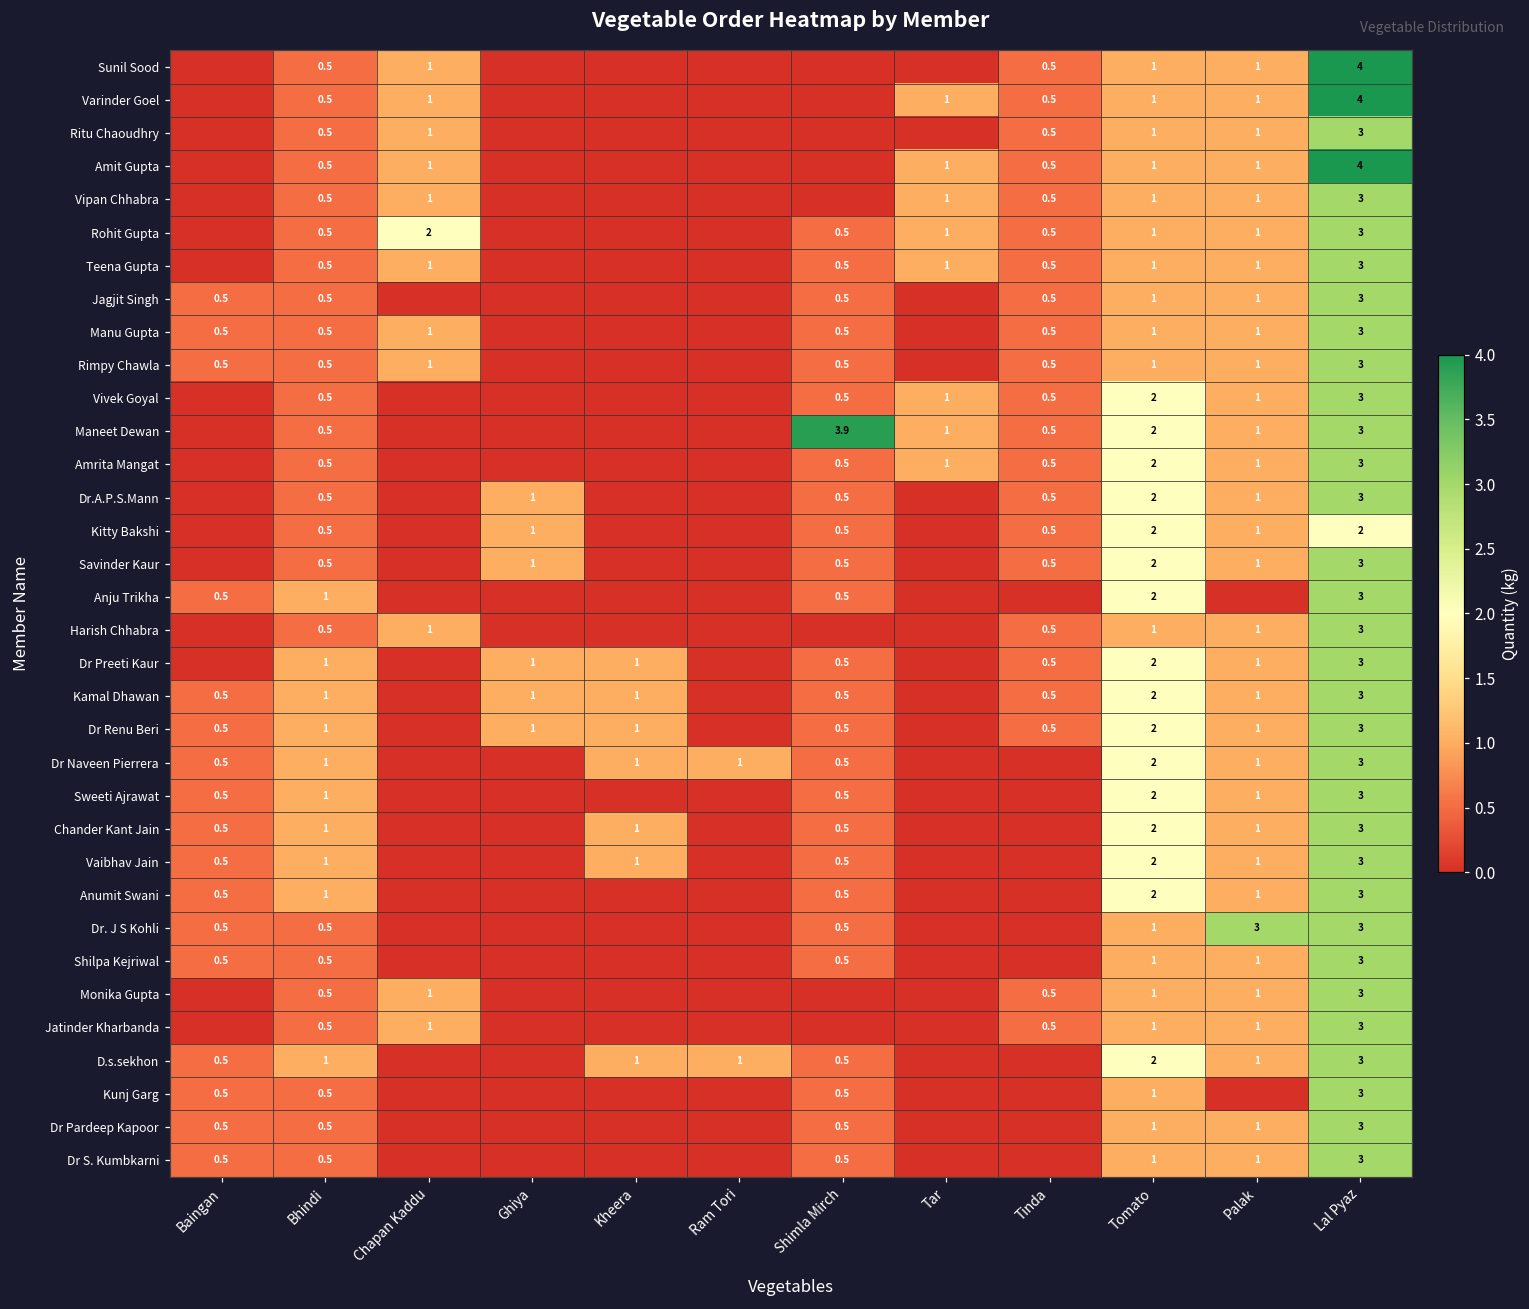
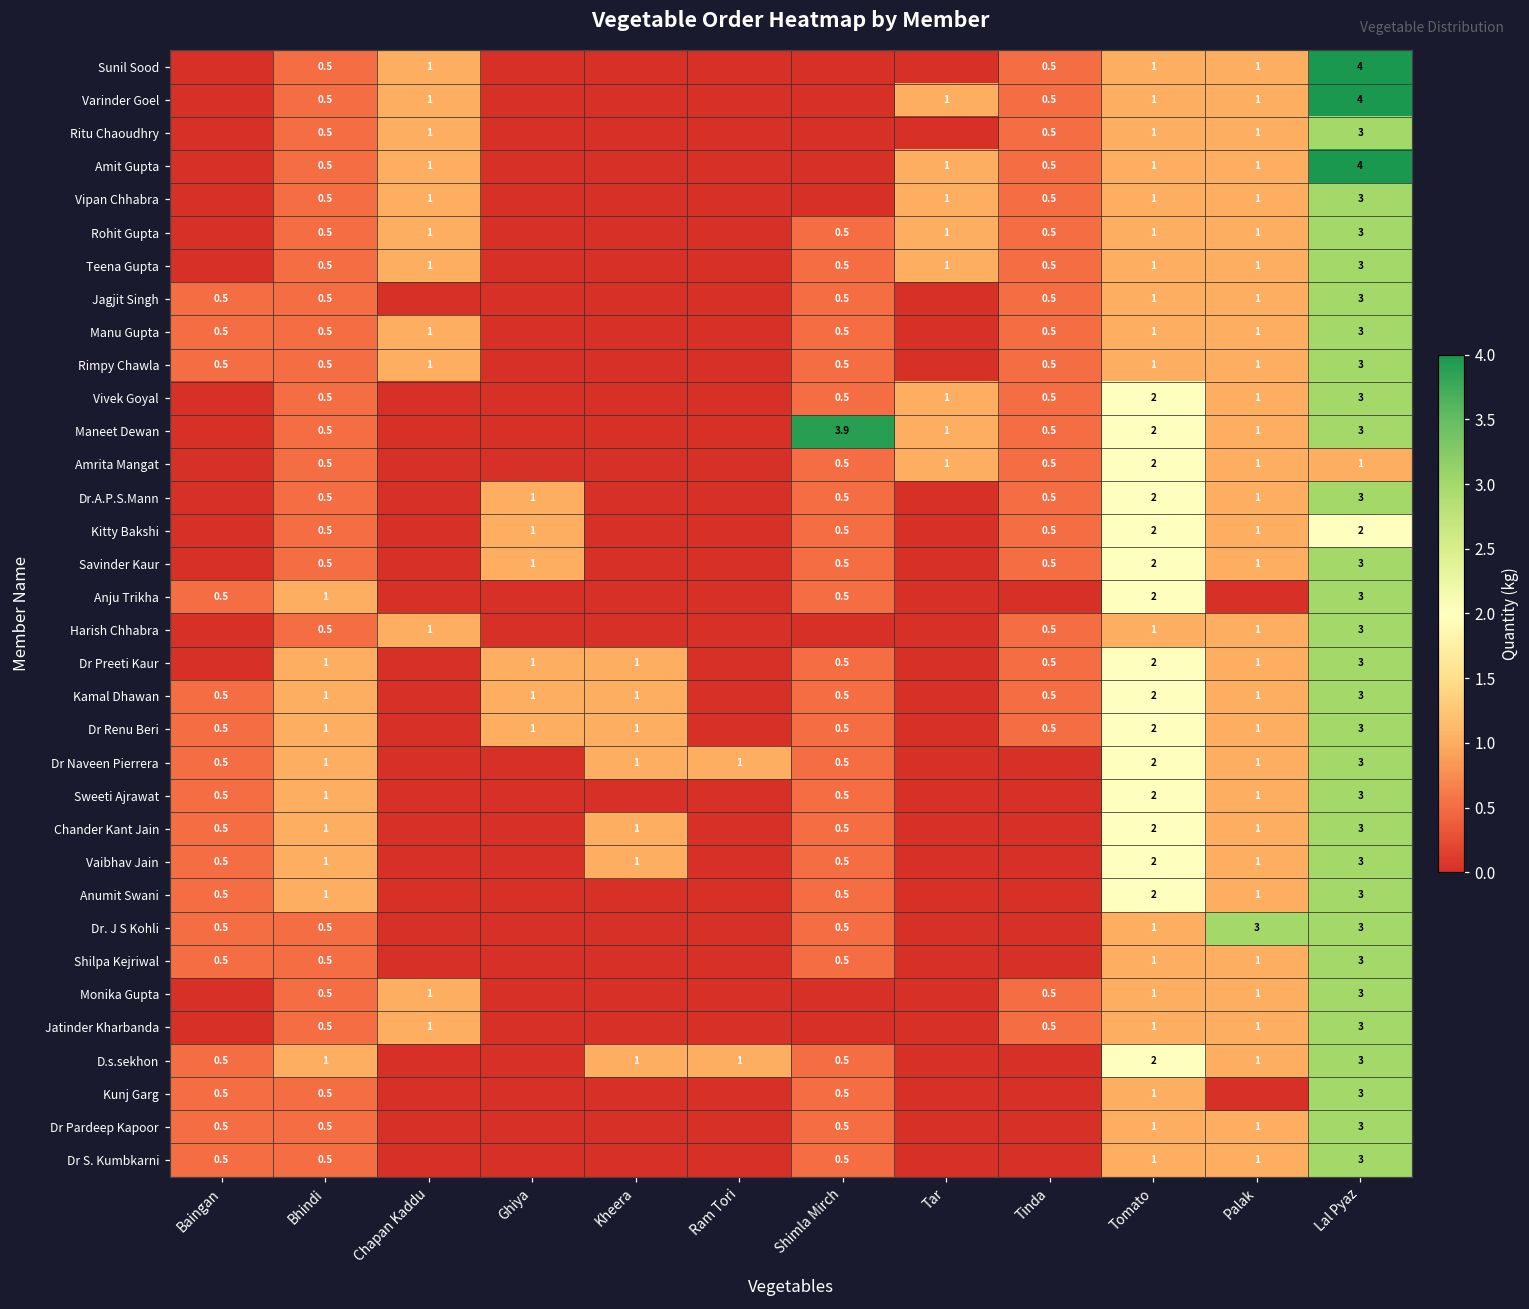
  {
    "Rohit Gupta": {
      "Bhindi": 0.5,
-     "Chapan Kaddu": 2,
+     "Chapan Kaddu": 1,
      "Shimla Mirch": 0.5,
      "Tar": 1,
      "Tinda": 0.5,
      "Tomato": 1,
      "Palak": 1,
      "Lal Pyaz": 3
    },
    "Amrita Mangat": {
      "Bhindi": 0.5,
      "Shimla Mirch": 0.5,
      "Tar": 1,
      "Tinda": 0.5,
      "Tomato": 2,
      "Palak": 1,
-     "Lal Pyaz": 3
+     "Lal Pyaz": 1
    }
  }
